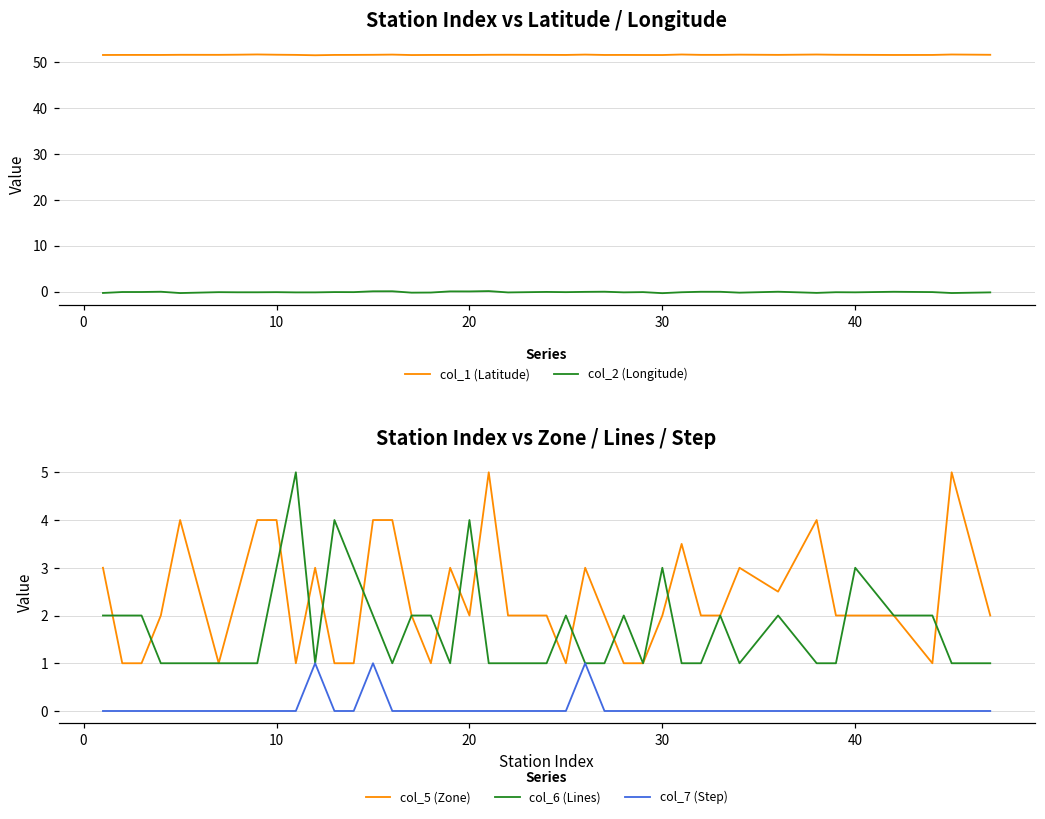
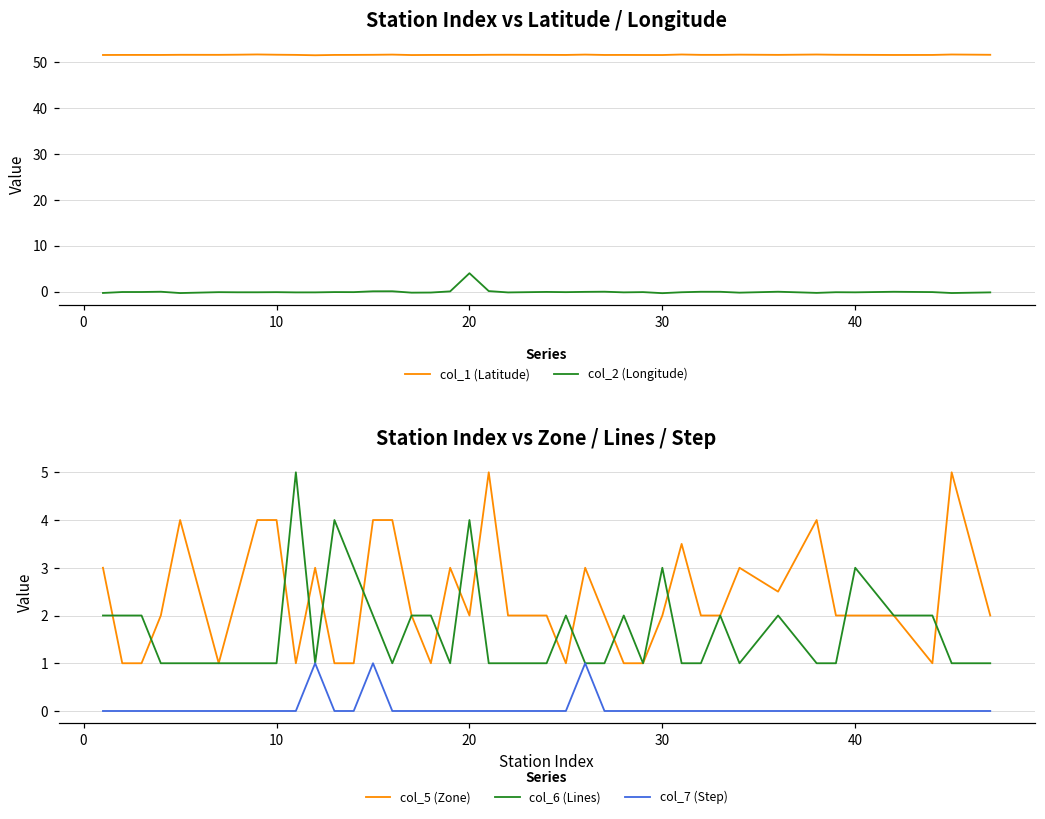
  {
    "Station Index vs Latitude / Longitude": {
      "col_1 (Latitude)": {
        "10": 52,
        "20": 52,
        "30": 51,
        "40": 52
      },
      "col_2 (Longitude)": {
        "10": 0,
-       "20": 0,
+       "20": 4,
        "30": 0,
        "40": 0
      }
    },
    "Station Index vs Zone / Lines / Step": {
      "col_5 (Zone)": {
        "10": 4,
        "20": 2,
        "30": 2,
        "40": 2
      },
      "col_6 (Lines)": {
-       "10": 3,
+       "10": 1,
        "20": 4,
        "30": 3,
        "40": 3
      },
      "col_7 (Step)": {
        "10": 0,
        "20": 0,
        "30": 0,
        "40": 0
      }
    }
  }
